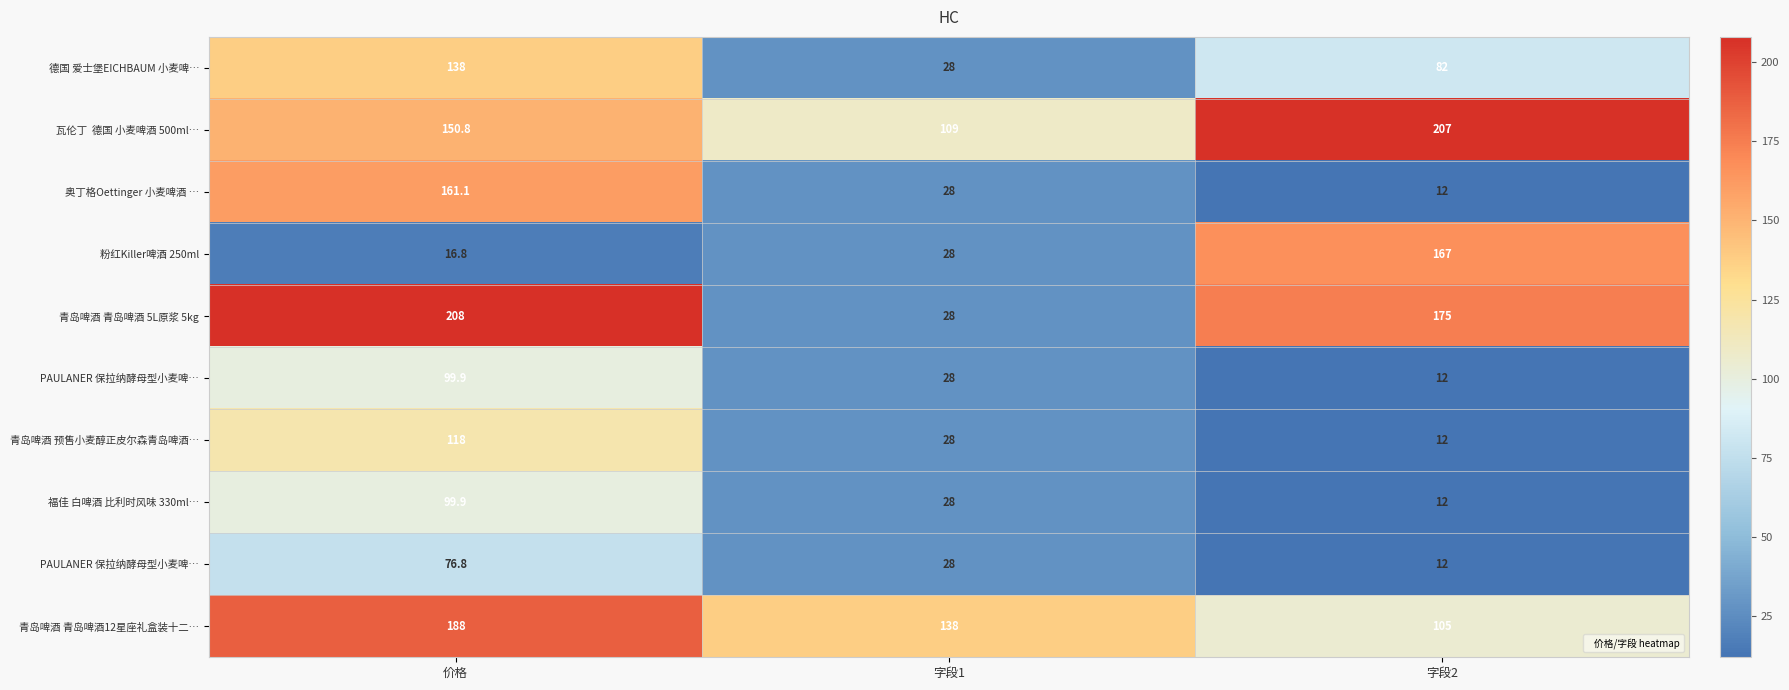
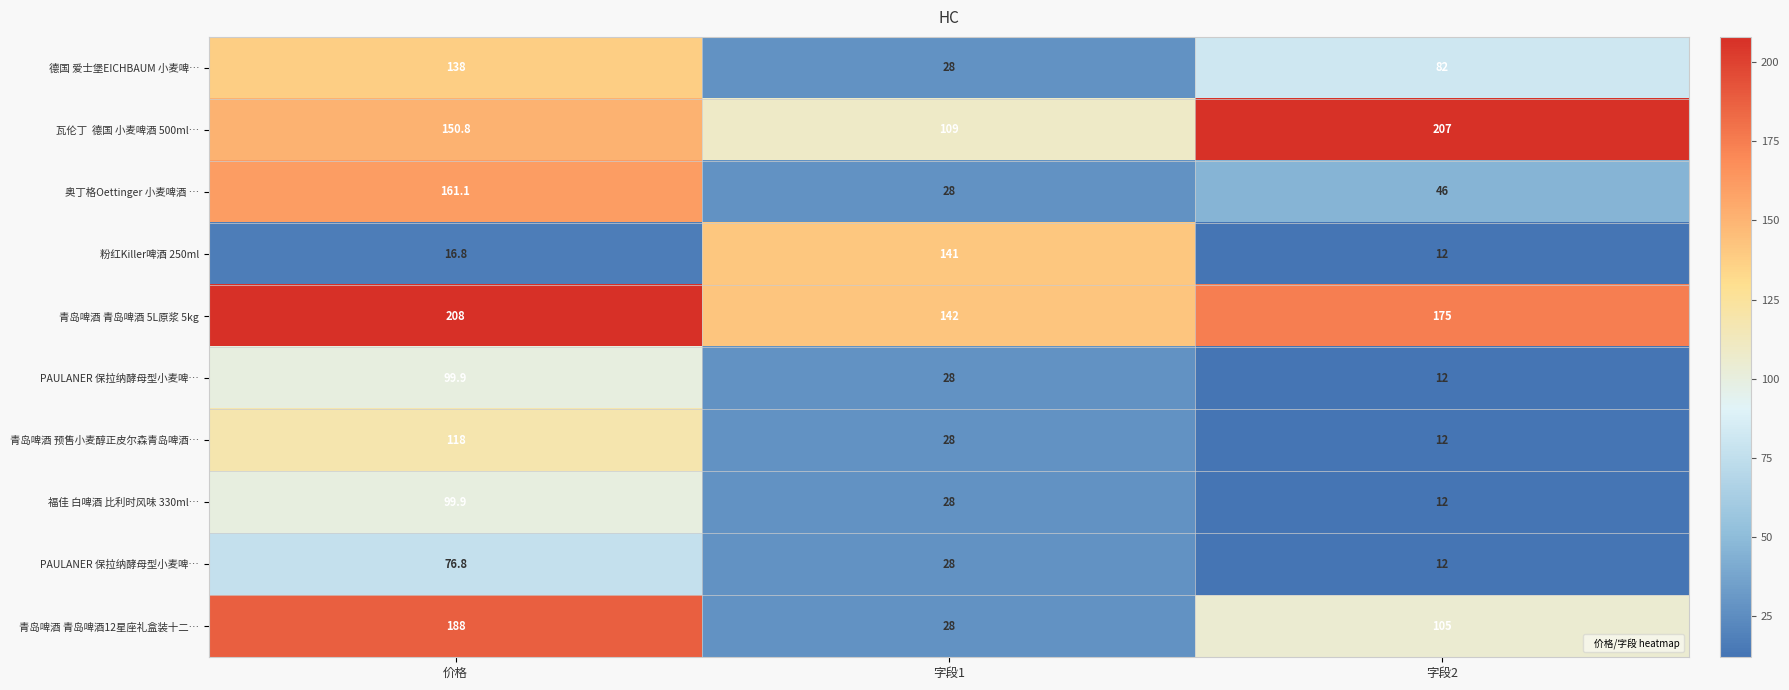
  {
    "德国 爱士堡EICHBAUM 小麦啤…": {
      "价格": 138,
      "字段1": 28,
      "字段2": 82
    },
    "瓦伦丁 德国 小麦啤酒 500ml…": {
      "价格": 150.8,
      "字段1": 109,
      "字段2": 207
    },
    "奥丁格Oettinger 小麦啤酒 …": {
      "价格": 161.1,
      "字段1": 28,
-     "字段2": 12
+     "字段2": 46
    },
    "粉红Killer啤酒 250ml": {
      "价格": 16.8,
-     "字段1": 28,
-     "字段2": 167
+     "字段1": 141,
+     "字段2": 12
    },
    "青岛啤酒 青岛啤酒 5L原浆 5kg": {
      "价格": 208,
-     "字段1": 28,
+     "字段1": 142,
      "字段2": 175
    },
    "青岛啤酒 预售小麦醇正皮尔森青岛啤酒…": {
      "价格": 118,
      "字段1": 28,
      "字段2": 12
    },
    "福佳 白啤酒 比利时风味 330ml…": {
      "字段1": 28,
      "字段2": 12
    },
    "青岛啤酒 青岛啤酒12星座礼盒装十二…": {
      "价格": 188,
-     "字段1": 138
+     "字段1": 28
    }
  }
